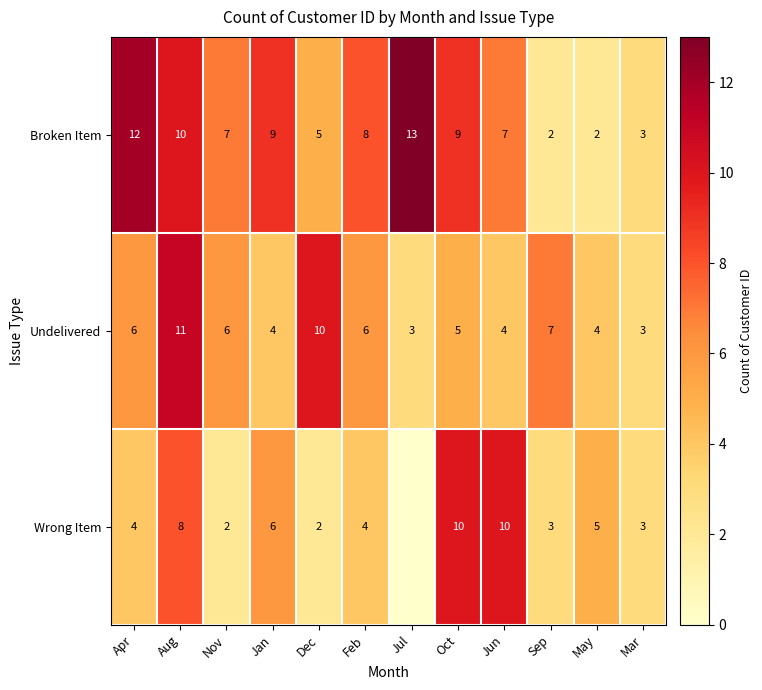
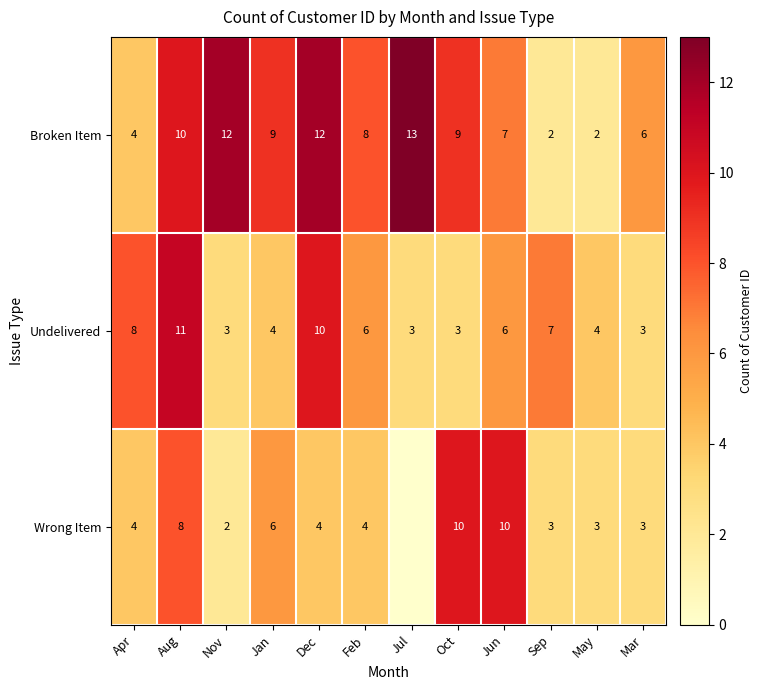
  {
    "Broken Item": {
-     "Apr": 12,
+     "Apr": 4,
      "Aug": 10,
-     "Nov": 7,
+     "Nov": 12,
      "Jan": 9,
-     "Dec": 5,
+     "Dec": 12,
      "Feb": 8,
      "Jul": 13,
      "Oct": 9,
      "Jun": 7,
      "Sep": 2,
      "May": 2,
-     "Mar": 3
+     "Mar": 6
    },
    "Undelivered": {
-     "Apr": 6,
+     "Apr": 8,
      "Aug": 11,
-     "Nov": 6,
+     "Nov": 3,
      "Jan": 4,
      "Dec": 10,
      "Feb": 6,
      "Jul": 3,
-     "Oct": 5,
-     "Jun": 4,
+     "Oct": 3,
+     "Jun": 6,
      "Sep": 7,
      "May": 4,
      "Mar": 3
    },
    "Wrong Item": {
      "Apr": 4,
      "Aug": 8,
      "Nov": 2,
      "Jan": 6,
-     "Dec": 2,
+     "Dec": 4,
      "Feb": 4,
      "Oct": 10,
      "Jun": 10,
      "Sep": 3,
-     "May": 5,
+     "May": 3,
      "Mar": 3
    }
  }
